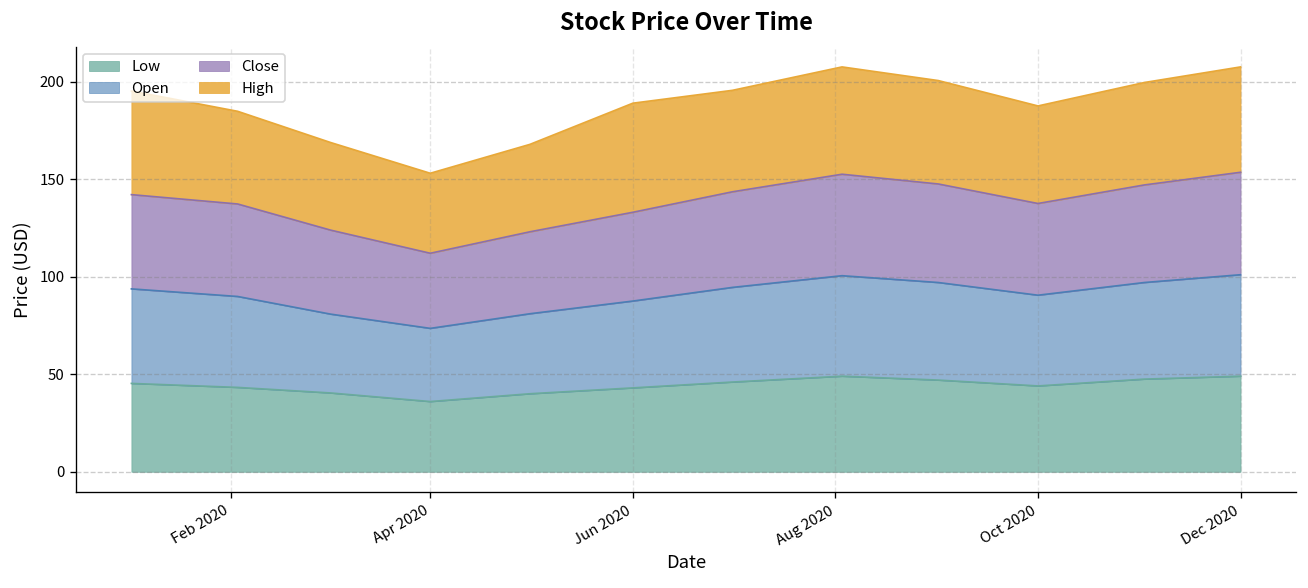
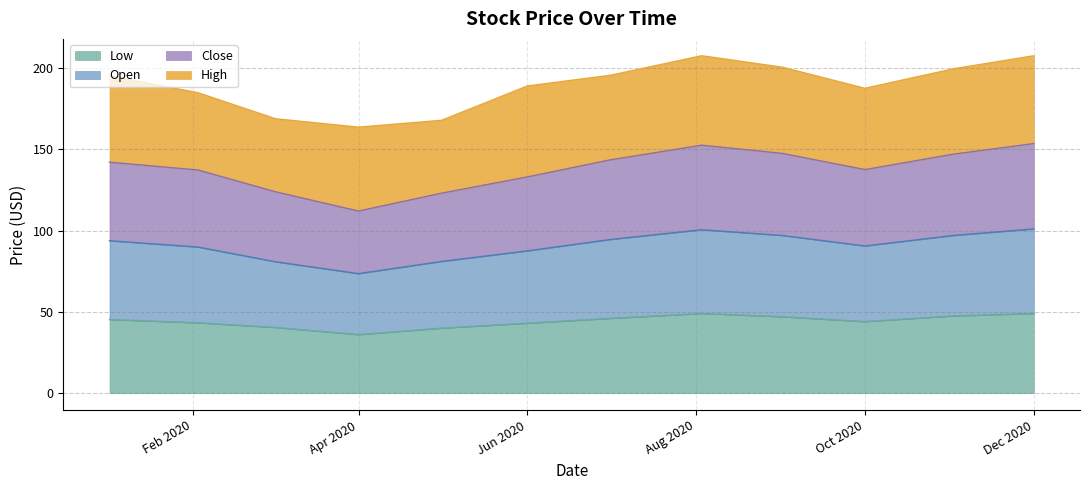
  {
    "High": {
-     "Apr 2020": 41,
+     "Apr 2020": 52,
      "Jun 2020": 56,
      "Oct 2020": 50,
      "Dec 2020": 54
    }
  }
